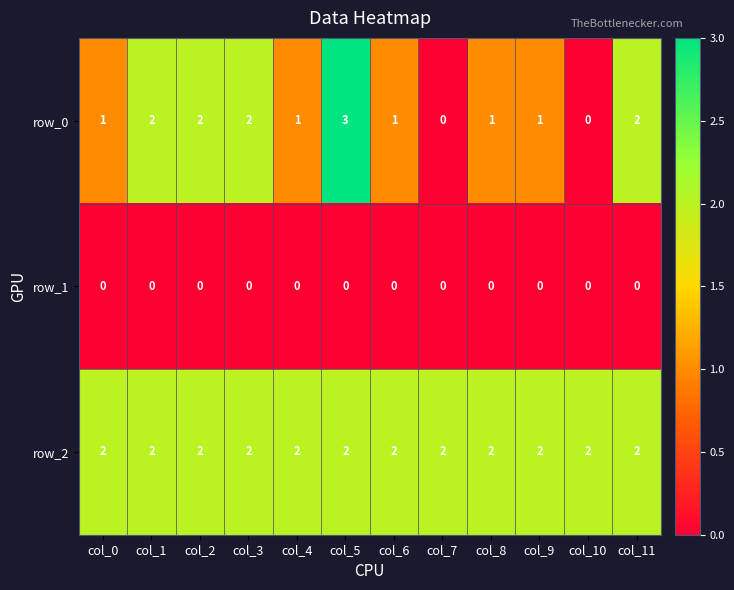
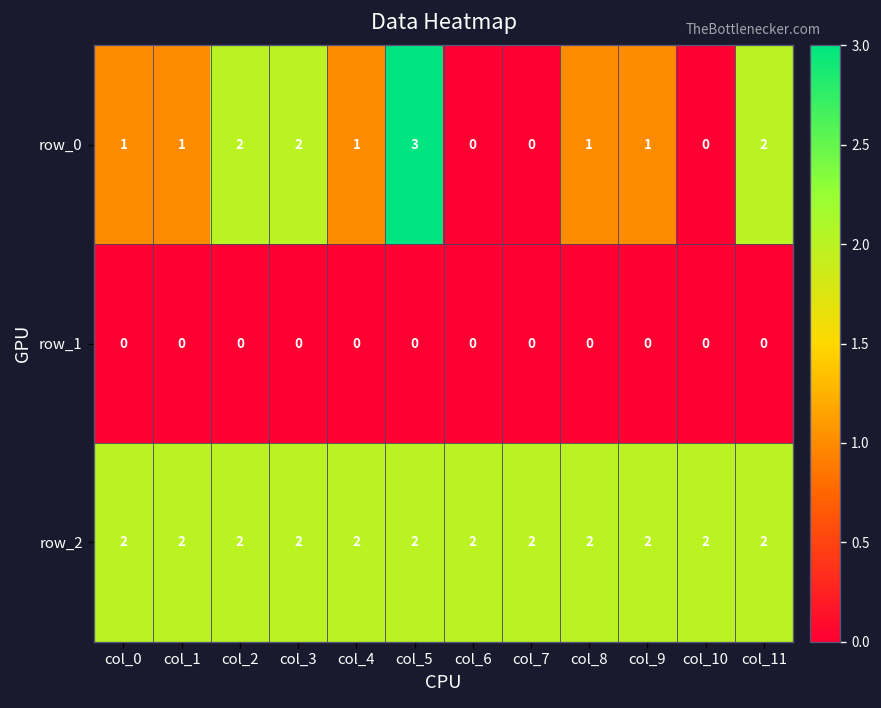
  {
    "row_0": {
      "col_0": 1,
-     "col_1": 2,
+     "col_1": 1,
      "col_2": 2,
      "col_3": 2,
      "col_4": 1,
      "col_5": 3,
-     "col_6": 1,
+     "col_6": 0,
      "col_7": 0,
      "col_8": 1,
      "col_9": 1,
      "col_10": 0,
      "col_11": 2
    },
    "row_1": {
      "col_0": 0,
      "col_1": 0,
      "col_2": 0,
      "col_3": 0,
      "col_4": 0,
      "col_5": 0,
      "col_6": 0,
      "col_7": 0,
      "col_8": 0,
      "col_9": 0,
      "col_10": 0,
      "col_11": 0
    },
    "row_2": {
      "col_0": 2,
      "col_1": 2,
      "col_2": 2,
      "col_3": 2,
      "col_4": 2,
      "col_5": 2,
      "col_6": 2,
      "col_7": 2,
      "col_8": 2,
      "col_9": 2,
      "col_10": 2,
      "col_11": 2
    }
  }
